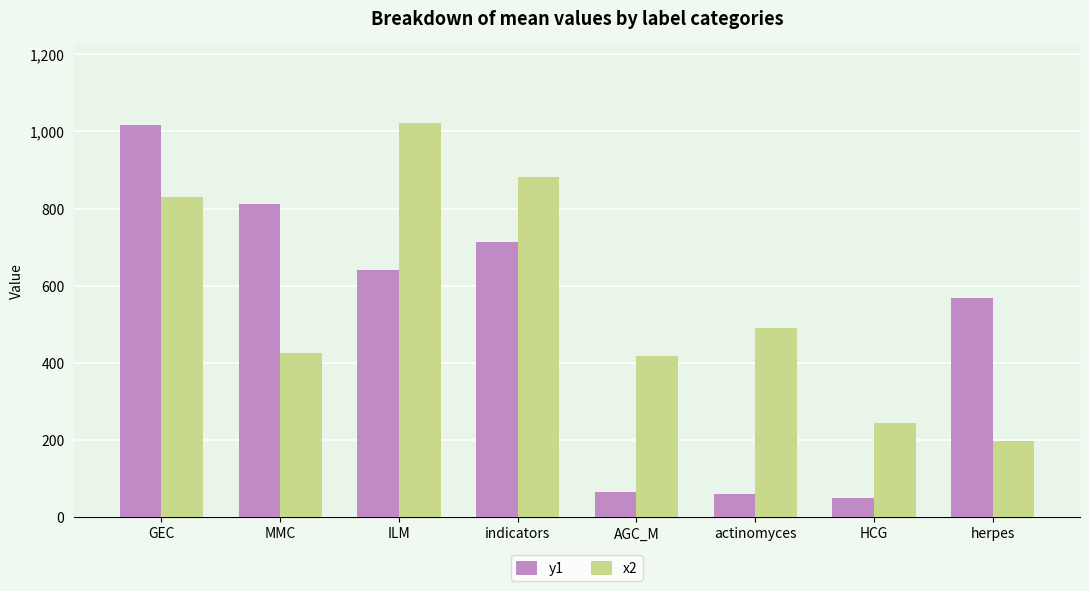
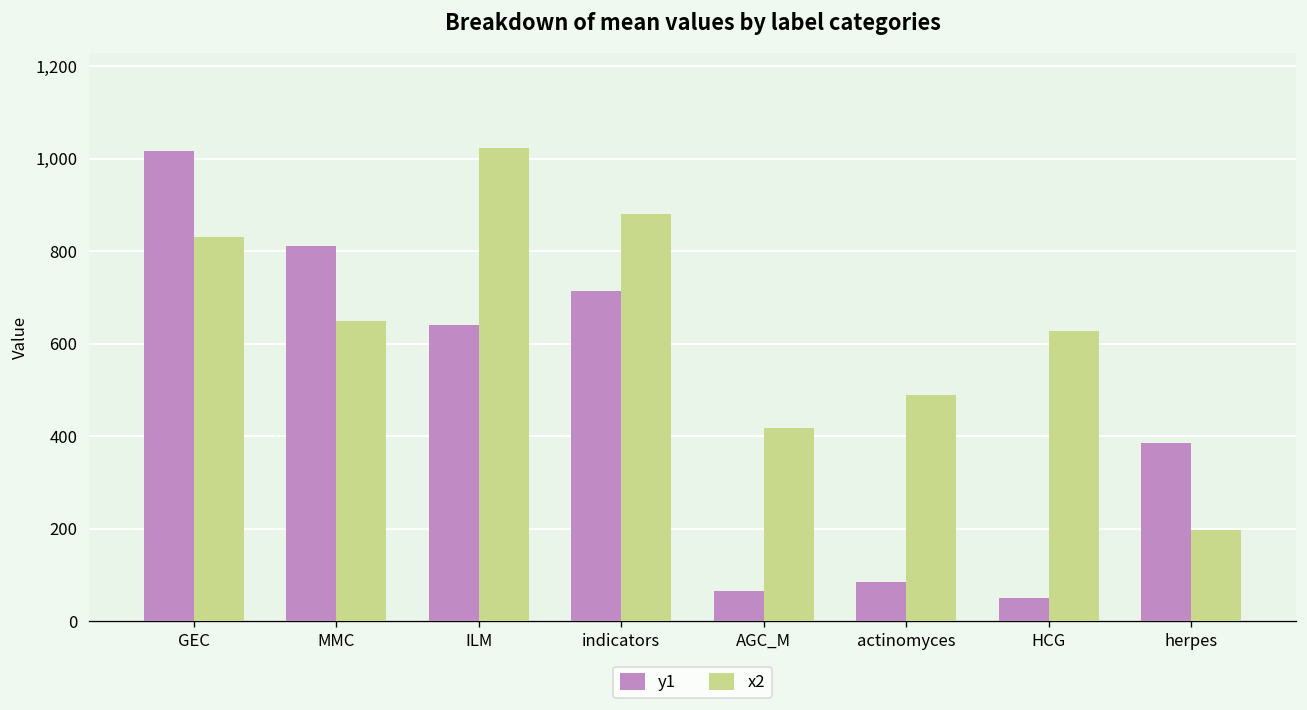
  {
    "y1": {
      "GEC": "1,020",
      "MMC": "810",
      "ILM": "640",
      "indicators": "710",
      "AGC_M": "70",
-     "actinomyces": "60",
+     "actinomyces": "90",
      "HCG": "50",
-     "herpes": "570"
+     "herpes": "390"
    },
    "x2": {
      "GEC": "830",
-     "MMC": "430",
+     "MMC": "650",
      "ILM": "1,020",
      "indicators": "880",
      "AGC_M": "420",
      "actinomyces": "490",
-     "HCG": "240",
+     "HCG": "630",
      "herpes": "200"
    }
  }
